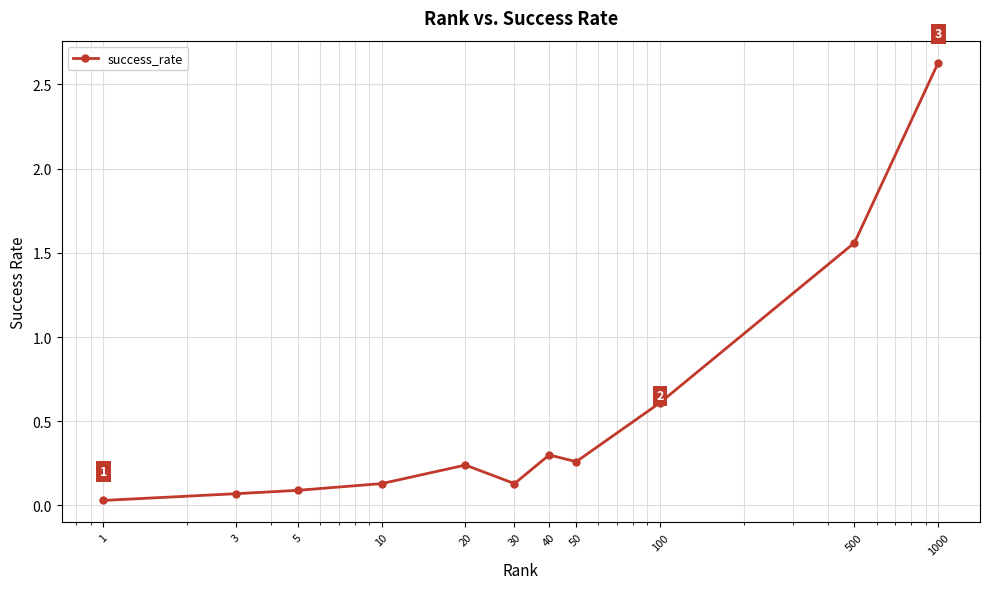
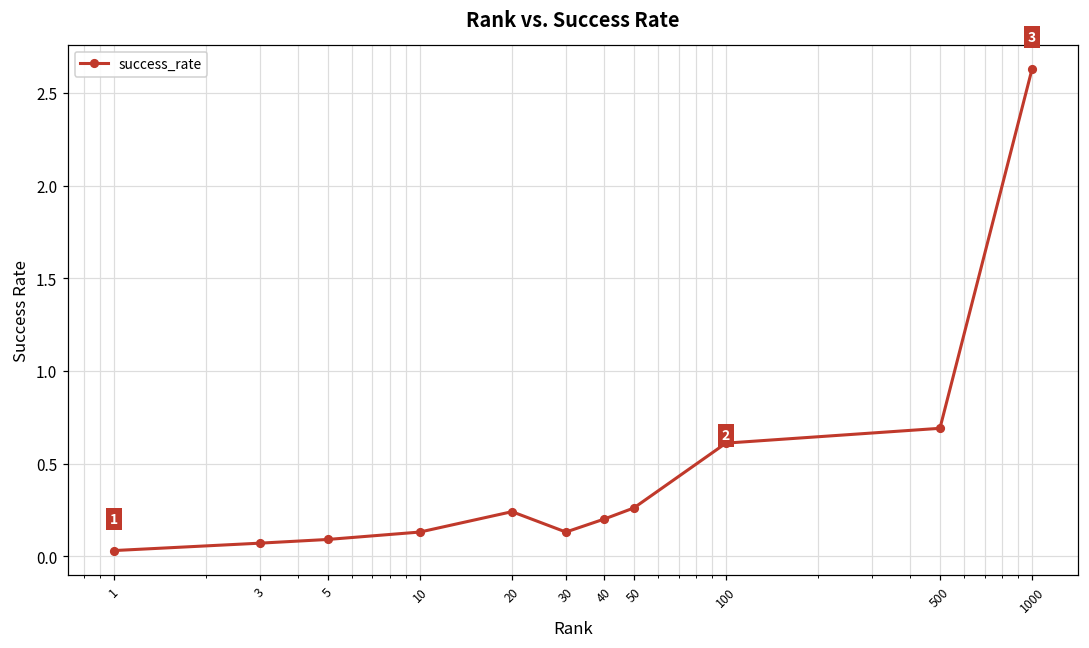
  {
    "3": 0.07,
    "5": 0.09,
    "10": 0.13,
    "20": 0.24,
    "30": 0.13,
-   "40": 0.3,
+   "40": 0.2,
    "50": 0.26,
-   "500": 1.56
+   "500": 0.69
  }
